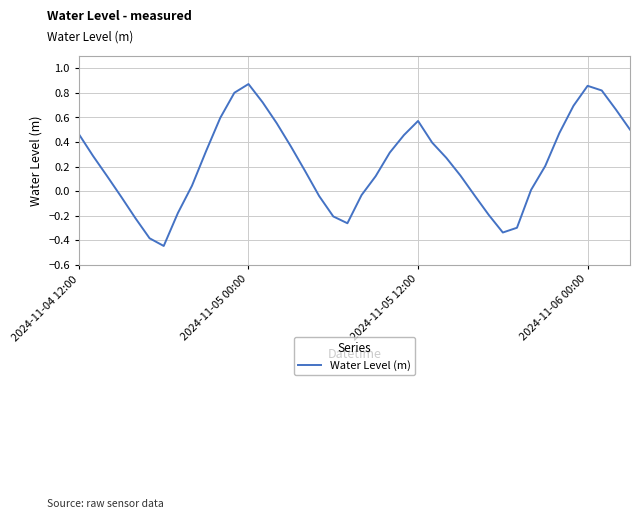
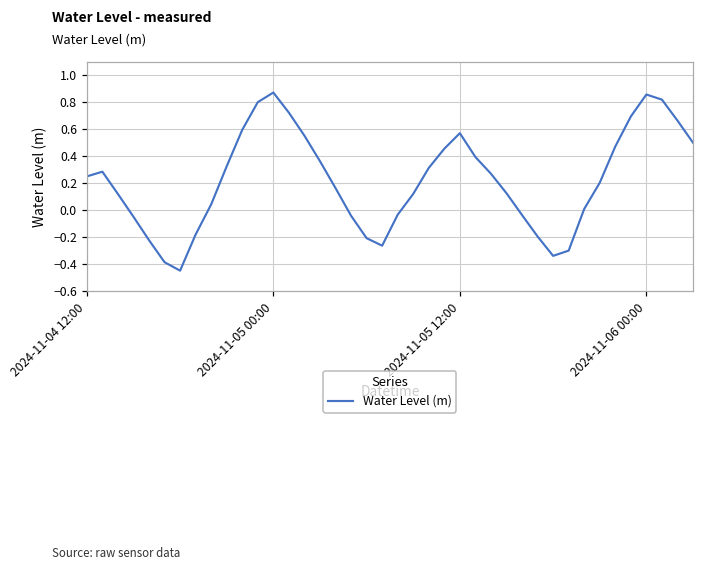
  {
-   "2024-11-04 12:00": 0.46,
+   "2024-11-04 12:00": 0.25,
    "2024-11-05 00:00": 0.87,
    "2024-11-05 12:00": 0.57,
    "2024-11-06 00:00": 0.86
  }
